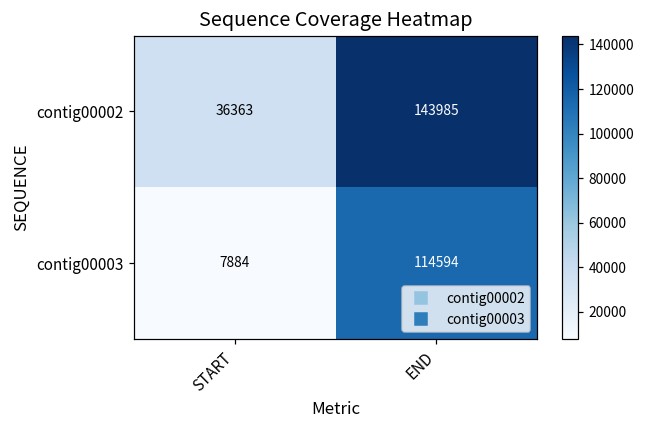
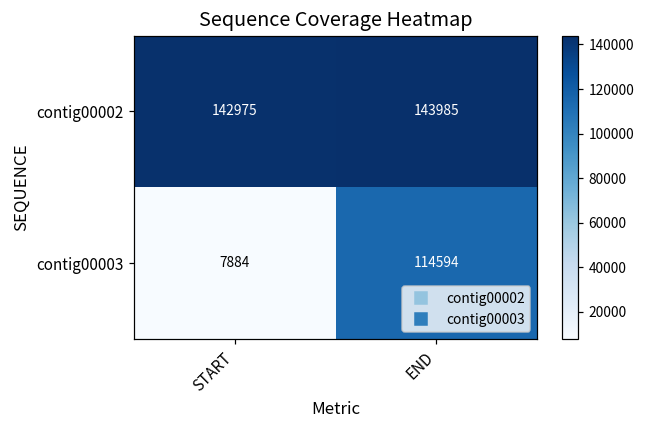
  {
    "contig00002": {
-     "START": 36363,
+     "START": 142975,
      "END": 143985
    },
    "contig00003": {
      "START": 7884,
      "END": 114594
    }
  }
